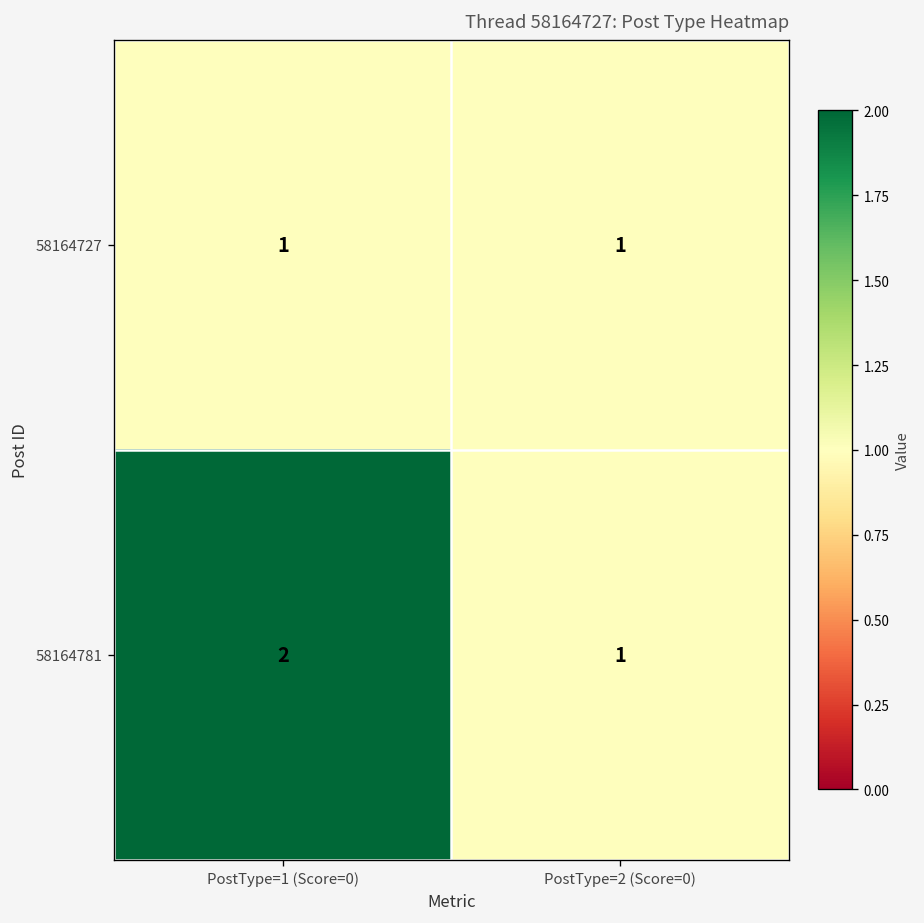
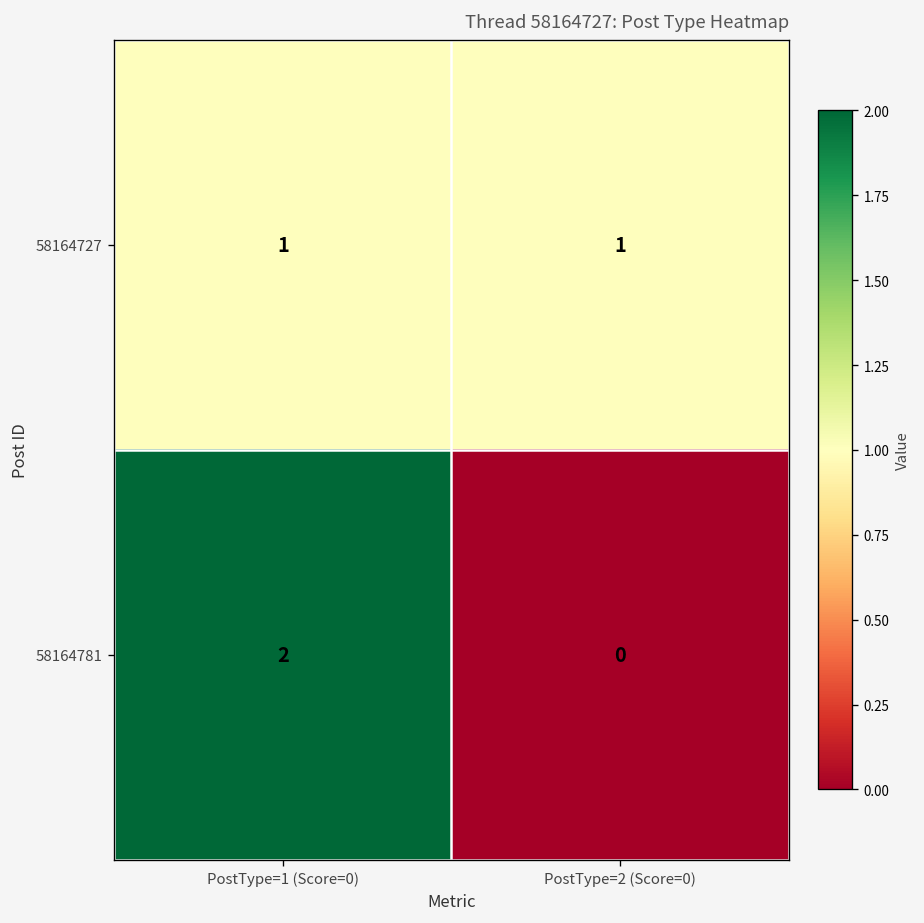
  {
    "58164727": {
      "PostType=1 (Score=0)": 1,
      "PostType=2 (Score=0)": 1
    },
    "58164781": {
      "PostType=1 (Score=0)": 2,
-     "PostType=2 (Score=0)": 1
+     "PostType=2 (Score=0)": 0
    }
  }
